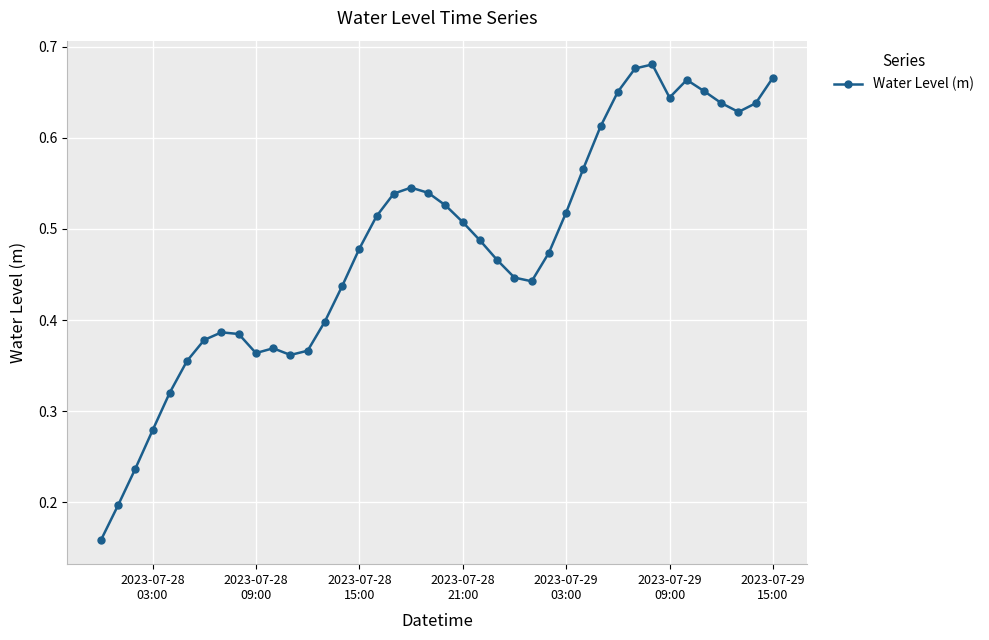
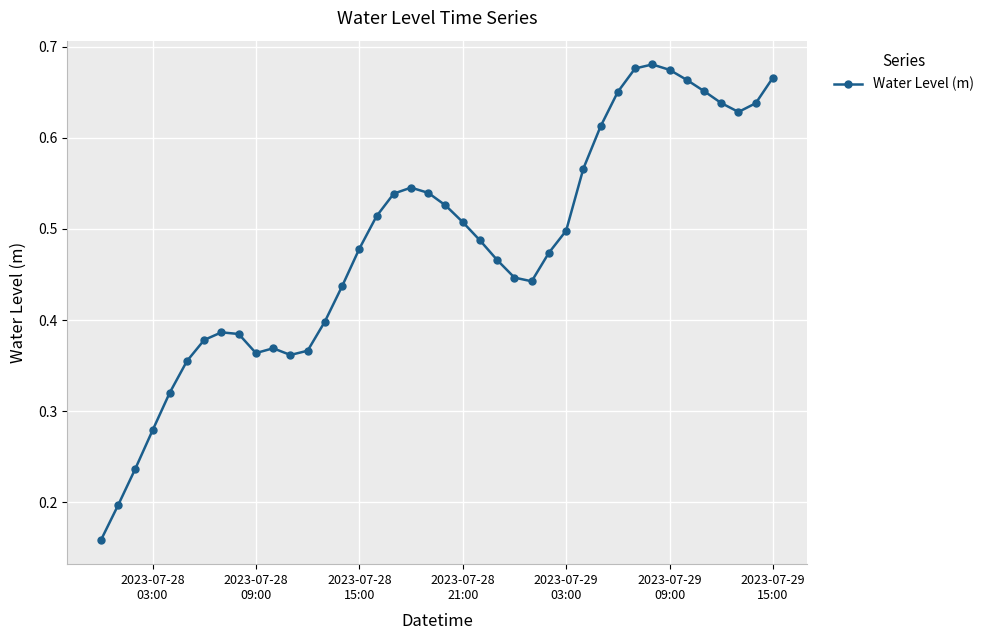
  {
    "2023-07-28 03:00": 0.28,
    "2023-07-28 09:00": 0.36,
    "2023-07-28 15:00": 0.48,
    "2023-07-28 21:00": 0.51,
-   "2023-07-29 03:00": 0.52,
-   "2023-07-29 09:00": 0.64,
+   "2023-07-29 03:00": 0.50,
+   "2023-07-29 09:00": 0.67,
    "2023-07-29 15:00": 0.67
  }
